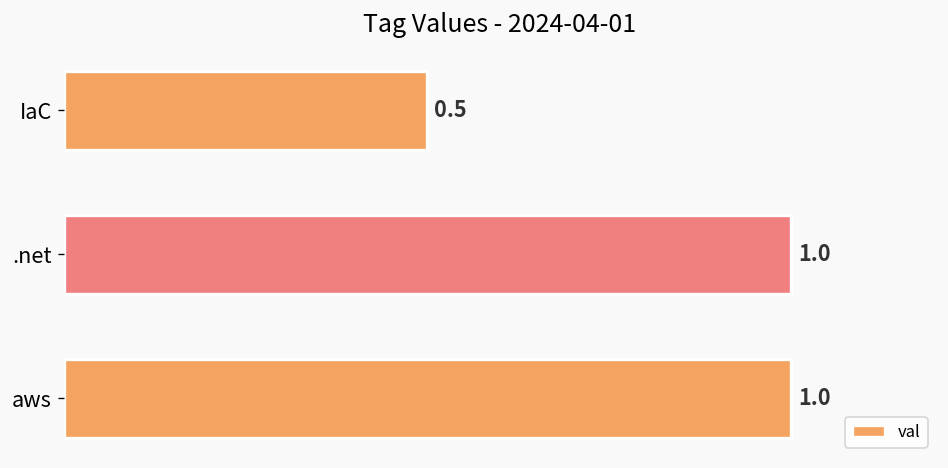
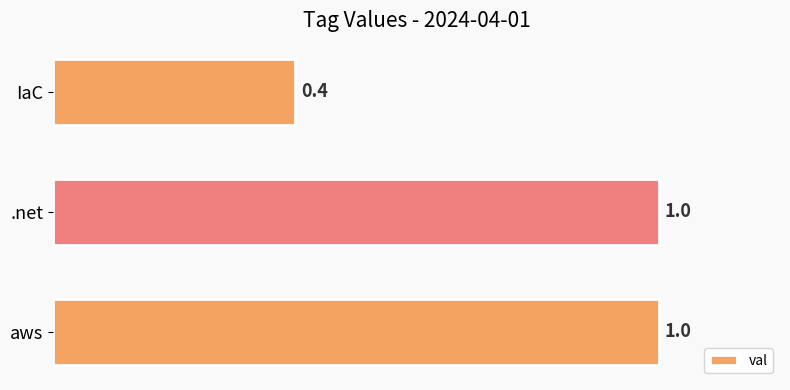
  {
-   "IaC": 0.5,
+   "IaC": 0.4,
    ".net": 1.0,
    "aws": 1.0
  }
